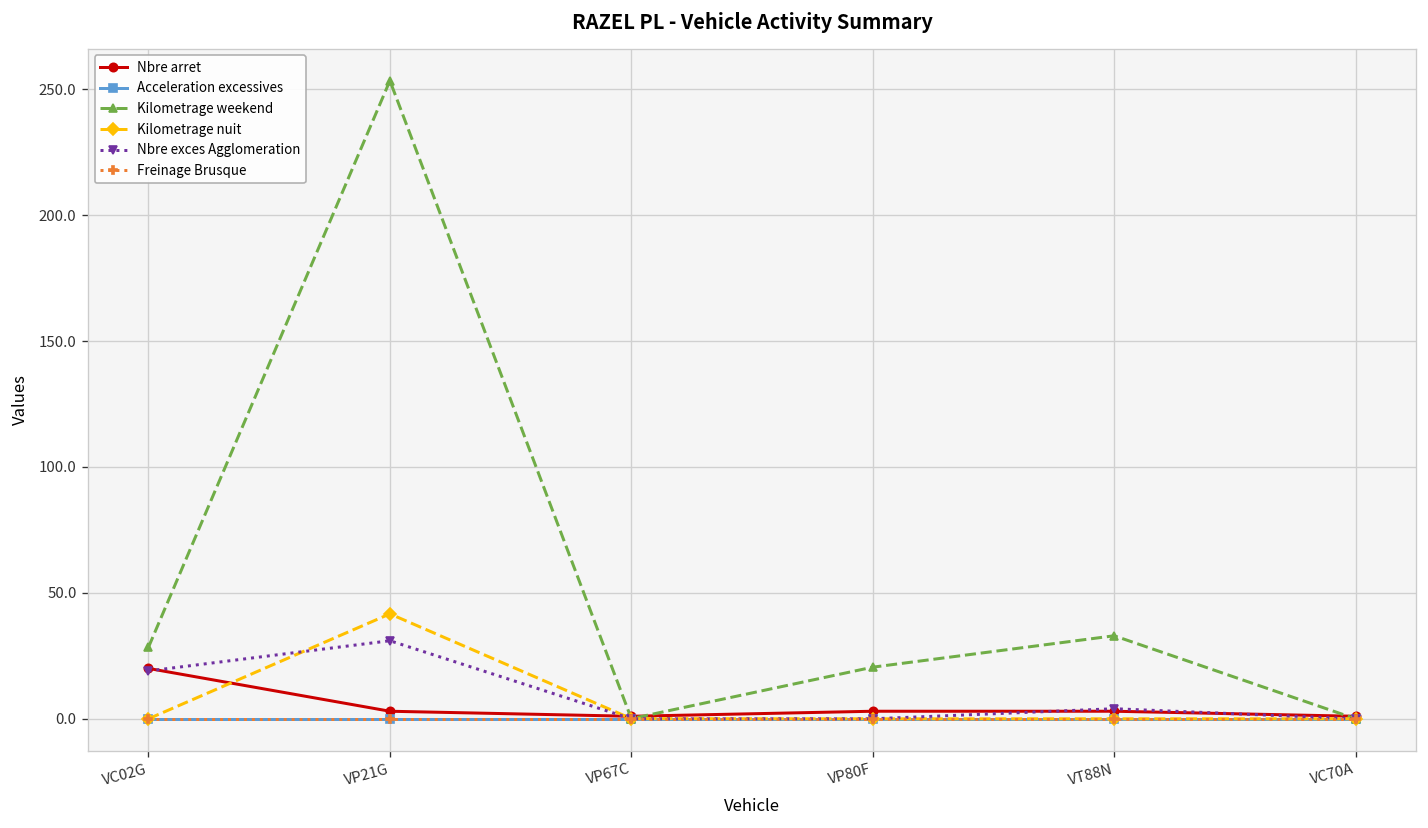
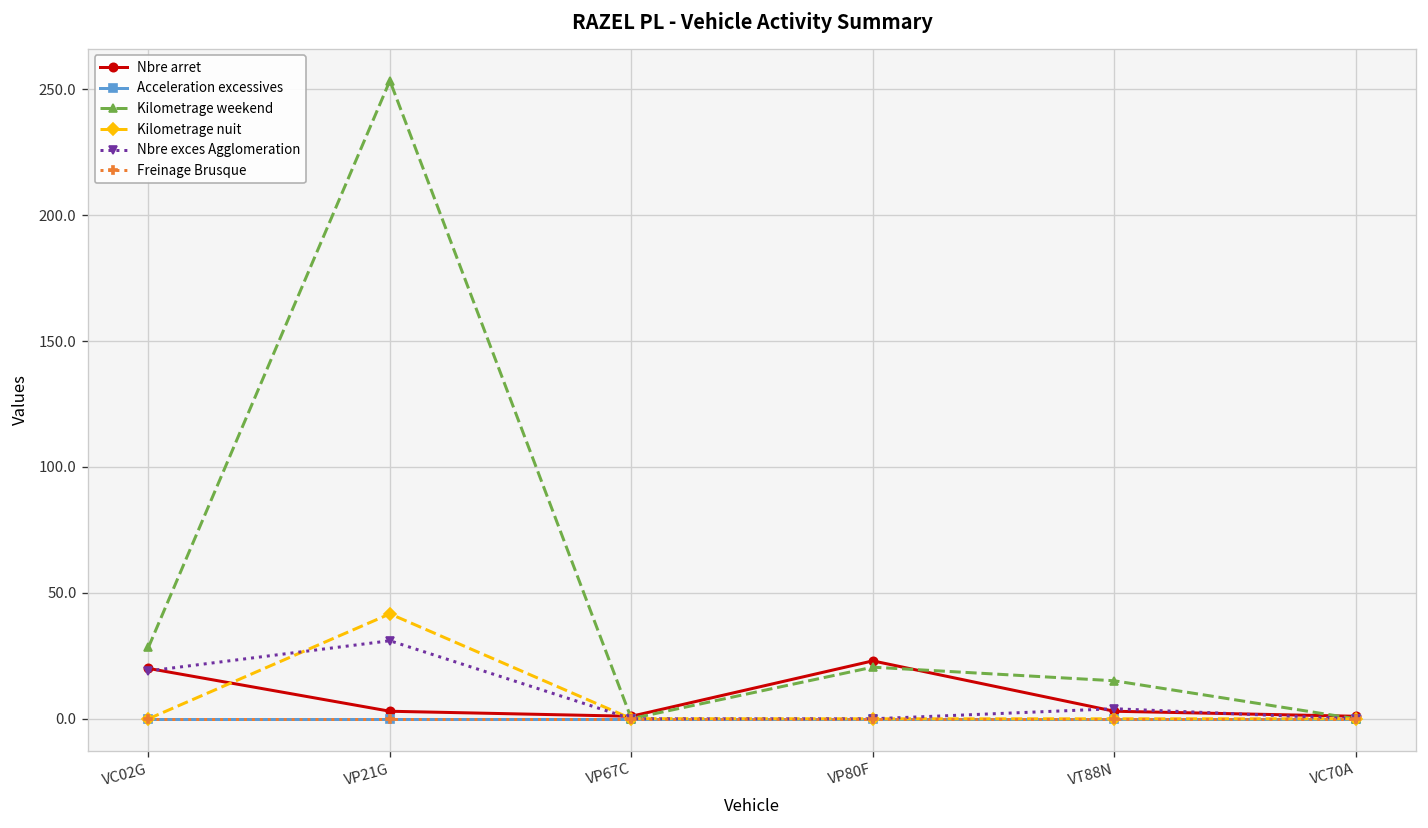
  {
    "Nbre arret": {
      "VP21G": 3,
-     "VP80F": 3
+     "VP80F": 23
    },
    "Freinage Brusque": {
      "VP21G": 0
    },
    "Kilometrage weekend": {
      "VC02G": 28,
      "VP21G": 253,
      "VP80F": 21,
-     "VT88N": 33
+     "VT88N": 15
    },
    "Kilometrage nuit": {
      "VP21G": 42
    },
    "Nbre exces Agglomeration": {
      "VP21G": 31
    }
  }
